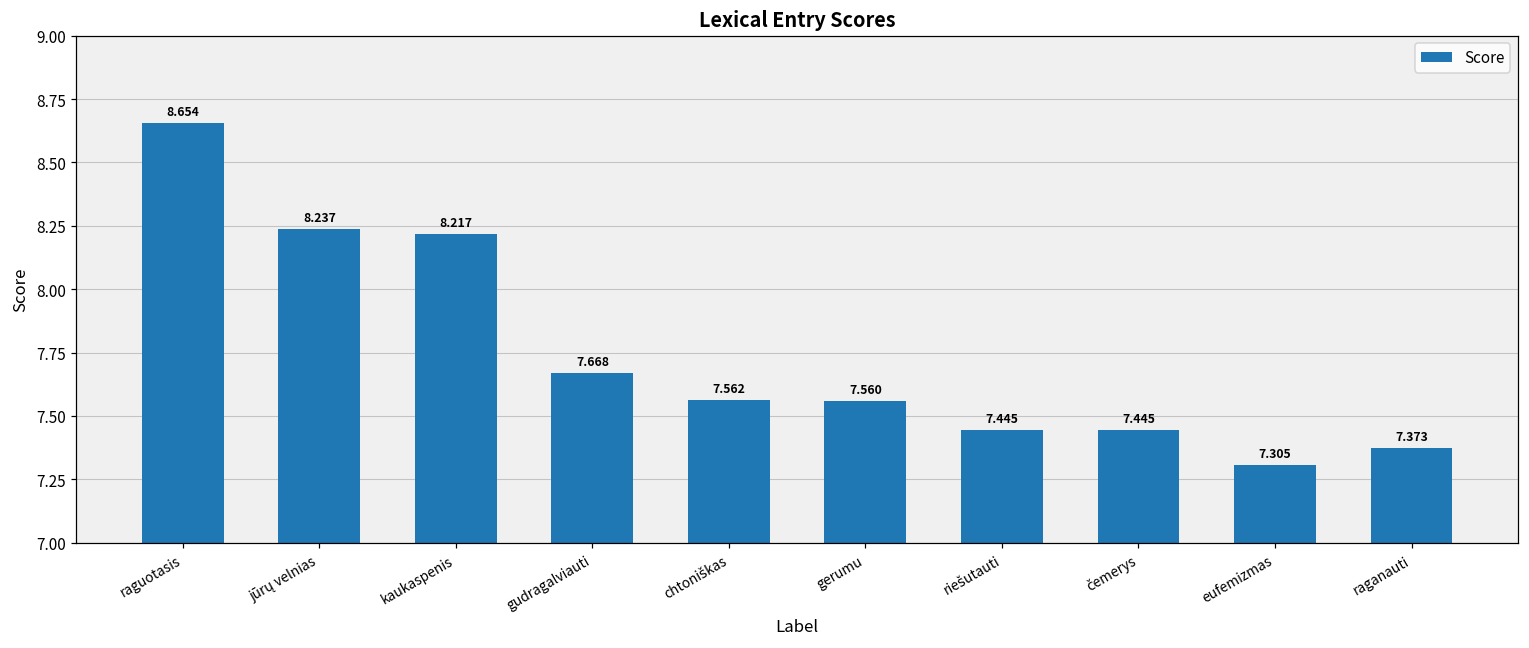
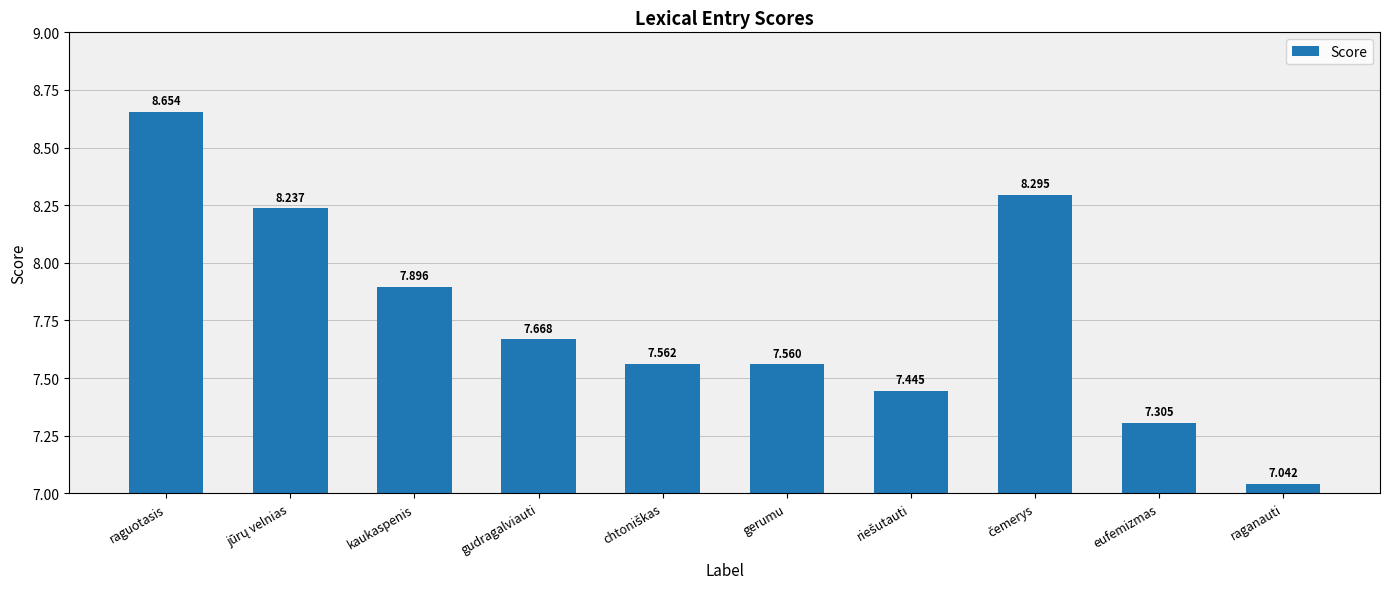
  {
    "raguotasis": 8.654,
    "jūrų velnias": 8.237,
-   "kaukaspenis": 8.217,
+   "kaukaspenis": 7.896,
    "gudragalviauti": 7.668,
    "chtoniškas": 7.562,
    "gerumu": 7.560,
    "riešutauti": 7.445,
-   "čemerys": 7.445,
+   "čemerys": 8.295,
    "eufemizmas": 7.305,
-   "raganauti": 7.373
+   "raganauti": 7.042
  }
